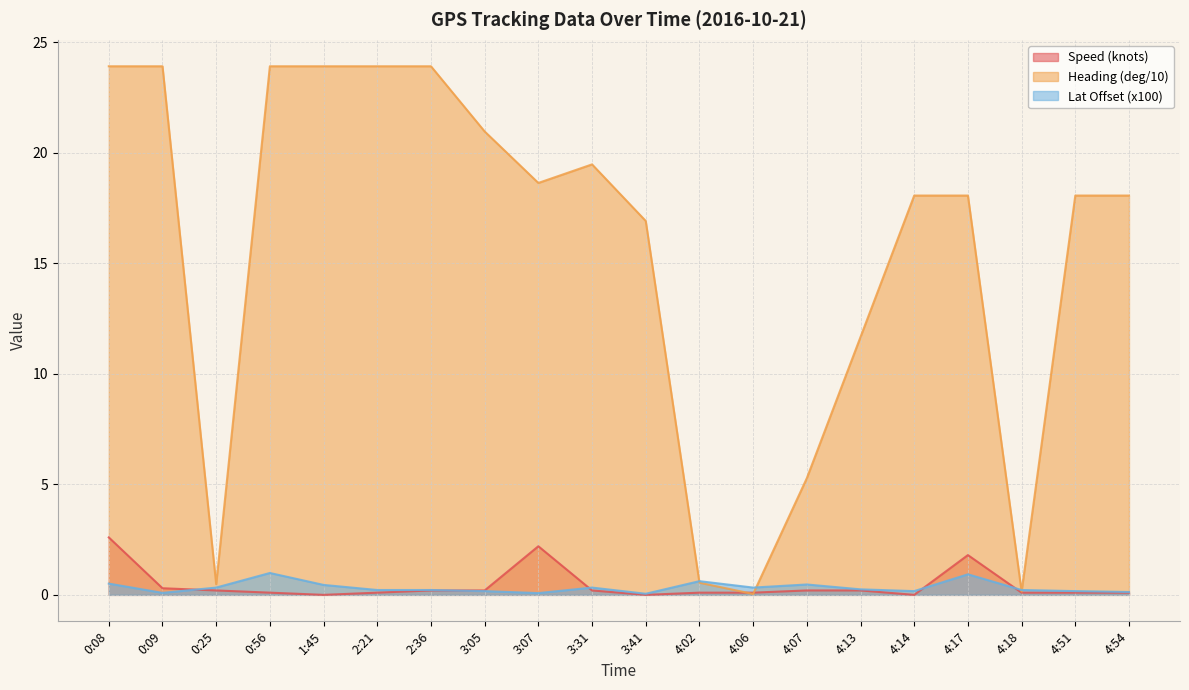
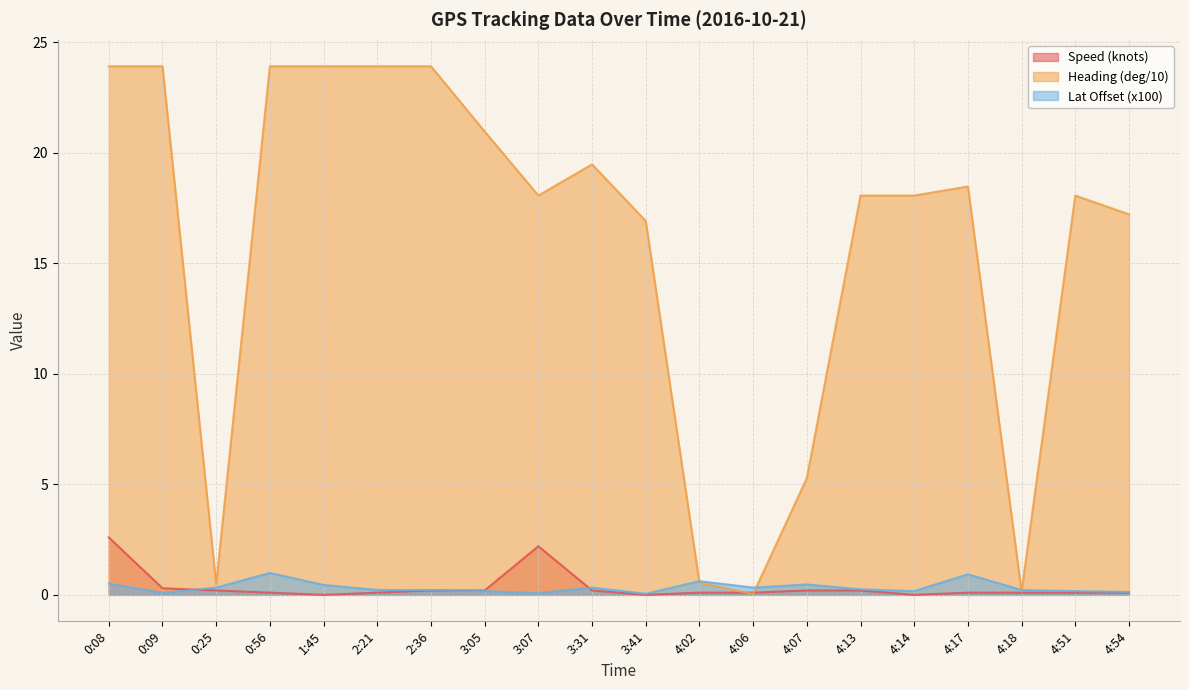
  {
    "Speed (knots)": {
      "0:08": 2.6,
      "0:09": 0.3,
      "0:25": 0.2,
      "0:56": 0.1,
      "1:45": 0.0,
      "2:21": 0.1,
      "3:07": 2.2,
      "3:31": 0.2,
      "4:02": 0.1,
      "4:07": 0.2,
      "4:14": 0.0,
-     "4:17": 1.8
+     "4:17": 0.1
    },
    "Heading (deg/10)": {
      "0:08": 23.9,
      "0:09": 23.9,
      "0:25": 0.5,
      "0:56": 23.9,
      "1:45": 23.9,
      "2:21": 23.9,
      "2:36": 23.9,
      "3:05": 21.0,
-     "3:07": 18.6,
+     "3:07": 18.1,
      "3:31": 19.5,
      "3:41": 16.9,
      "4:07": 5.3,
-     "4:13": 11.7,
+     "4:13": 18.1,
      "4:14": 18.1,
-     "4:17": 18.1,
+     "4:17": 18.5,
      "4:51": 18.1,
-     "4:54": 18.1
+     "4:54": 17.2
    },
    "Lat Offset (x100)": {
      "0:08": 0.5,
      "0:09": 0.1,
      "0:25": 0.3,
      "0:56": 1.0,
      "1:45": 0.5,
      "2:21": 0.2,
      "3:07": 0.1,
      "3:31": 0.3,
      "4:06": 0.3,
      "4:07": 0.5,
      "4:14": 0.2,
      "4:17": 0.9
    }
  }
